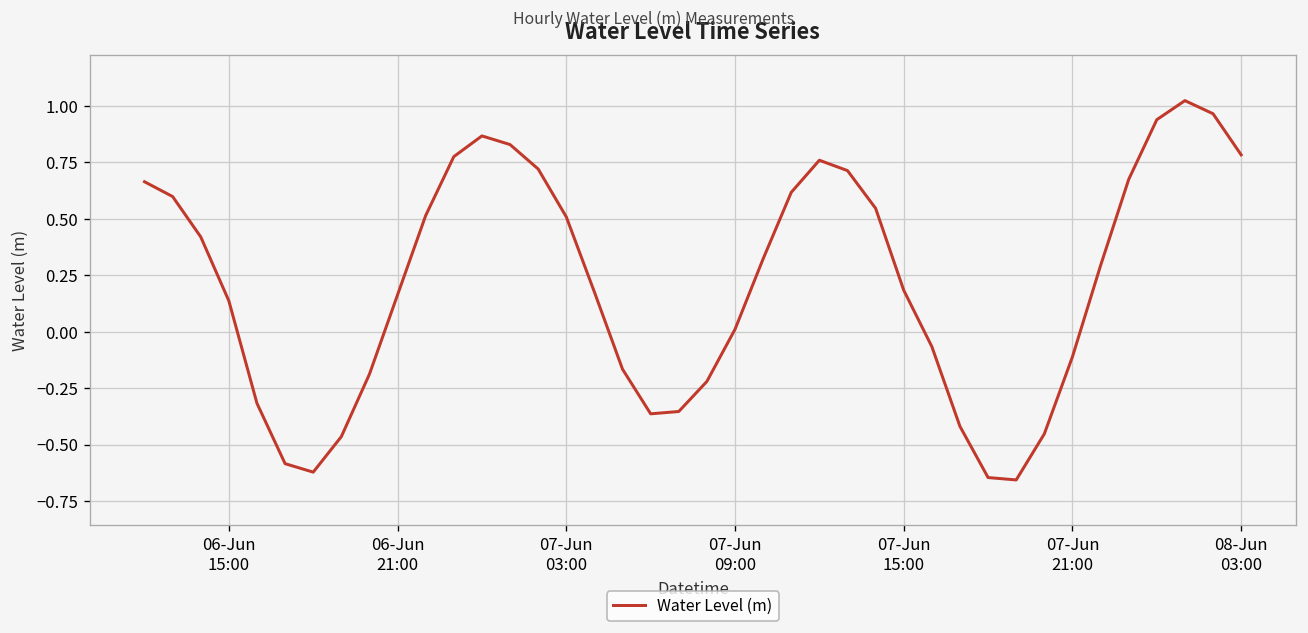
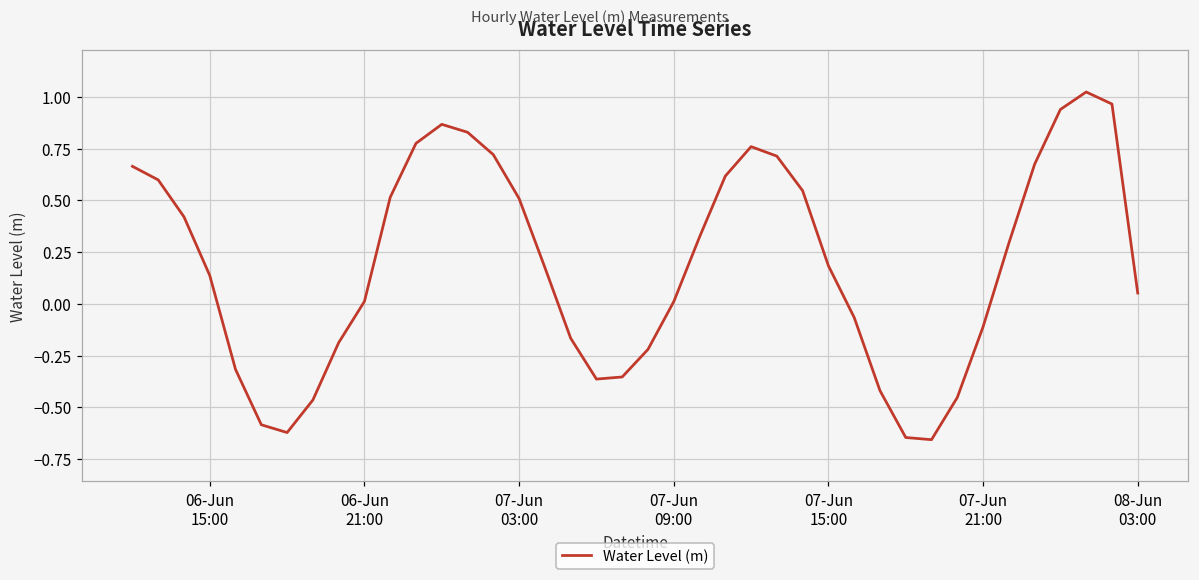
  {
    "06-Jun 15:00": 0.14,
-   "06-Jun 21:00": 0.16,
+   "06-Jun 21:00": 0.01,
    "07-Jun 03:00": 0.51,
    "07-Jun 09:00": 0.01,
    "07-Jun 15:00": 0.18,
    "07-Jun 21:00": -0.11,
-   "08-Jun 03:00": 0.78
+   "08-Jun 03:00": 0.05
  }
